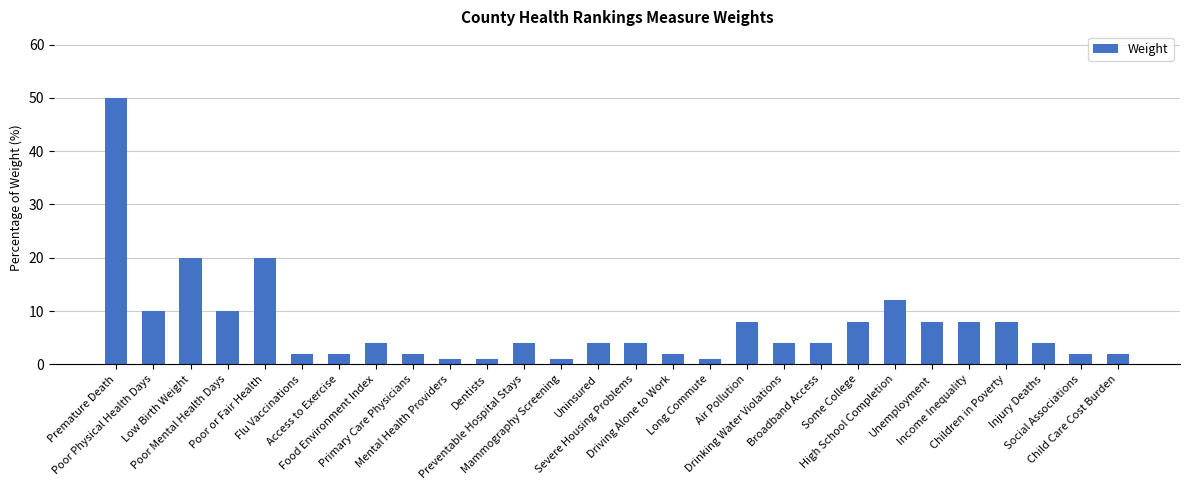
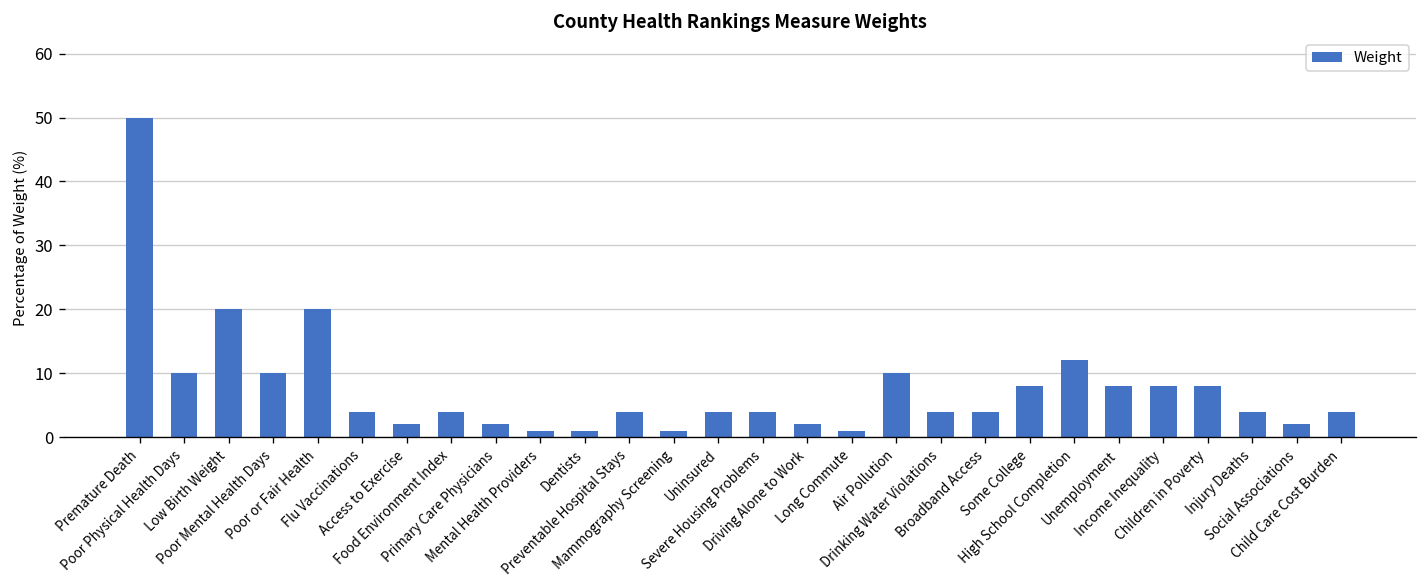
  {
    "Premature Death": 50,
    "Poor Physical Health Days": 10,
    "Low Birth Weight": 20,
    "Poor Mental Health Days": 10,
    "Poor or Fair Health": 20,
-   "Flu Vaccinations": 2,
+   "Flu Vaccinations": 4,
    "Access to Exercise": 2,
    "Food Environment Index": 4,
    "Primary Care Physicians": 2,
    "Mental Health Providers": 1,
    "Dentists": 1,
    "Preventable Hospital Stays": 4,
    "Mammography Screening": 1,
    "Uninsured": 4,
    "Severe Housing Problems": 4,
    "Driving Alone to Work": 2,
    "Long Commute": 1,
-   "Air Pollution": 8,
+   "Air Pollution": 10,
    "Drinking Water Violations": 4,
    "Broadband Access": 4,
    "Some College": 8,
    "High School Completion": 12,
    "Unemployment": 8,
    "Income Inequality": 8,
    "Children in Poverty": 8,
    "Injury Deaths": 4,
    "Social Associations": 2,
-   "Child Care Cost Burden": 2
+   "Child Care Cost Burden": 4
  }
